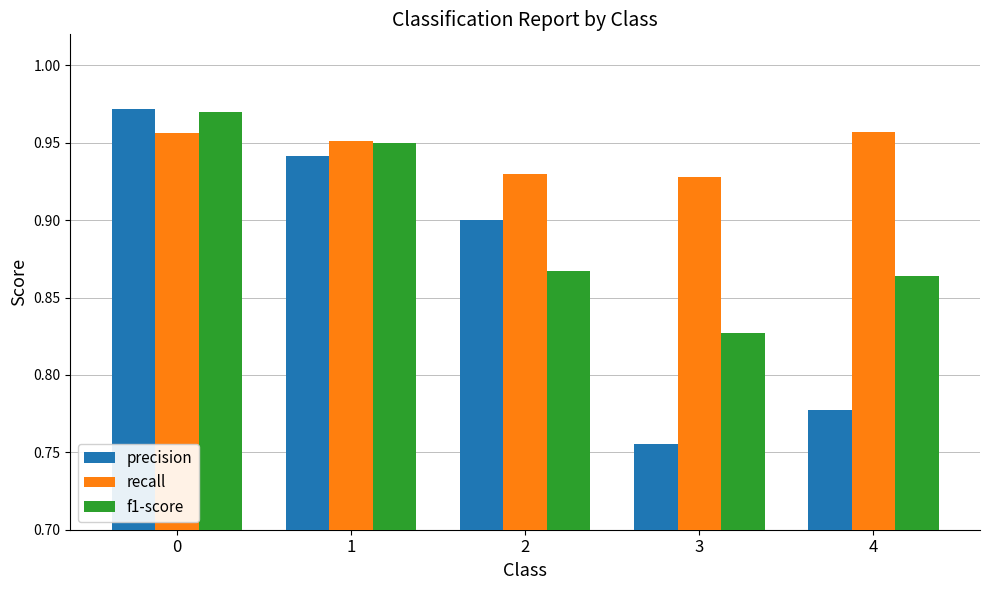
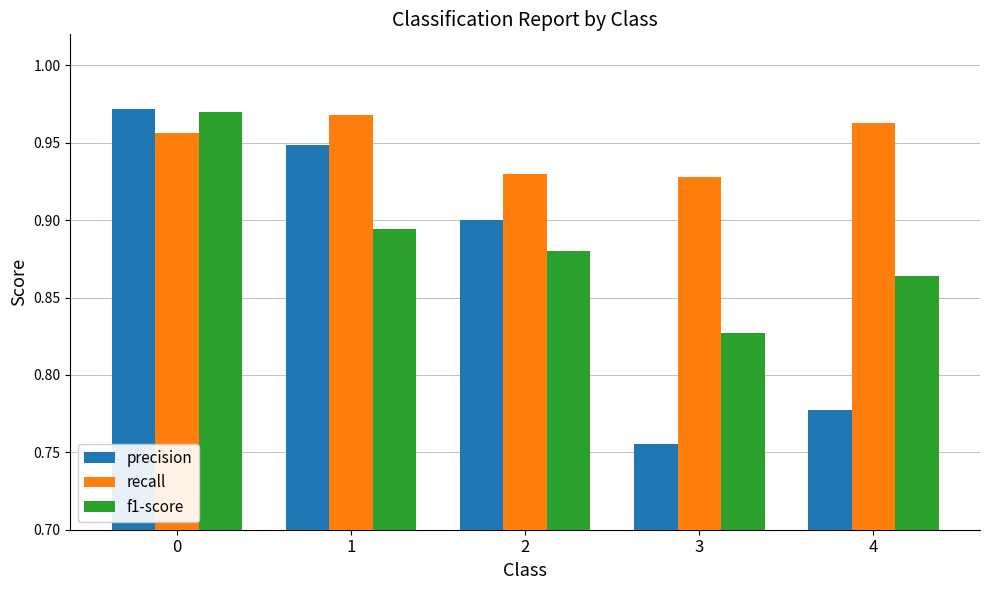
  {
    "precision": {
      "0": 0.972,
-     "1": 0.941,
+     "1": 0.948,
      "2": 0.900,
      "3": 0.755,
      "4": 0.777
    },
    "recall": {
      "0": 0.956,
-     "1": 0.951,
+     "1": 0.968,
      "2": 0.930,
      "3": 0.928,
-     "4": 0.957
+     "4": 0.963
    },
    "f1-score": {
      "0": 0.970,
-     "1": 0.950,
-     "2": 0.867,
+     "1": 0.894,
+     "2": 0.880,
      "3": 0.827,
      "4": 0.864
    }
  }
